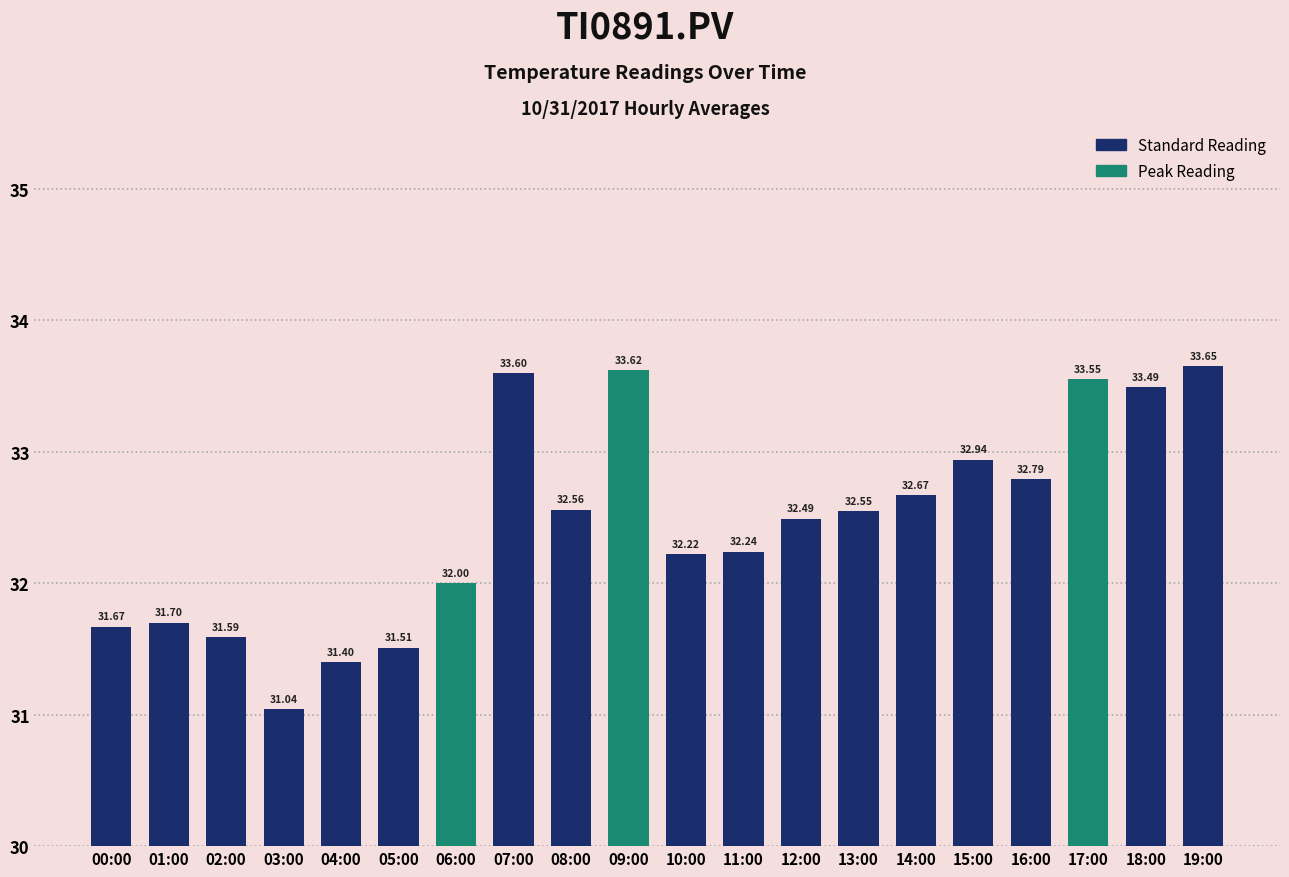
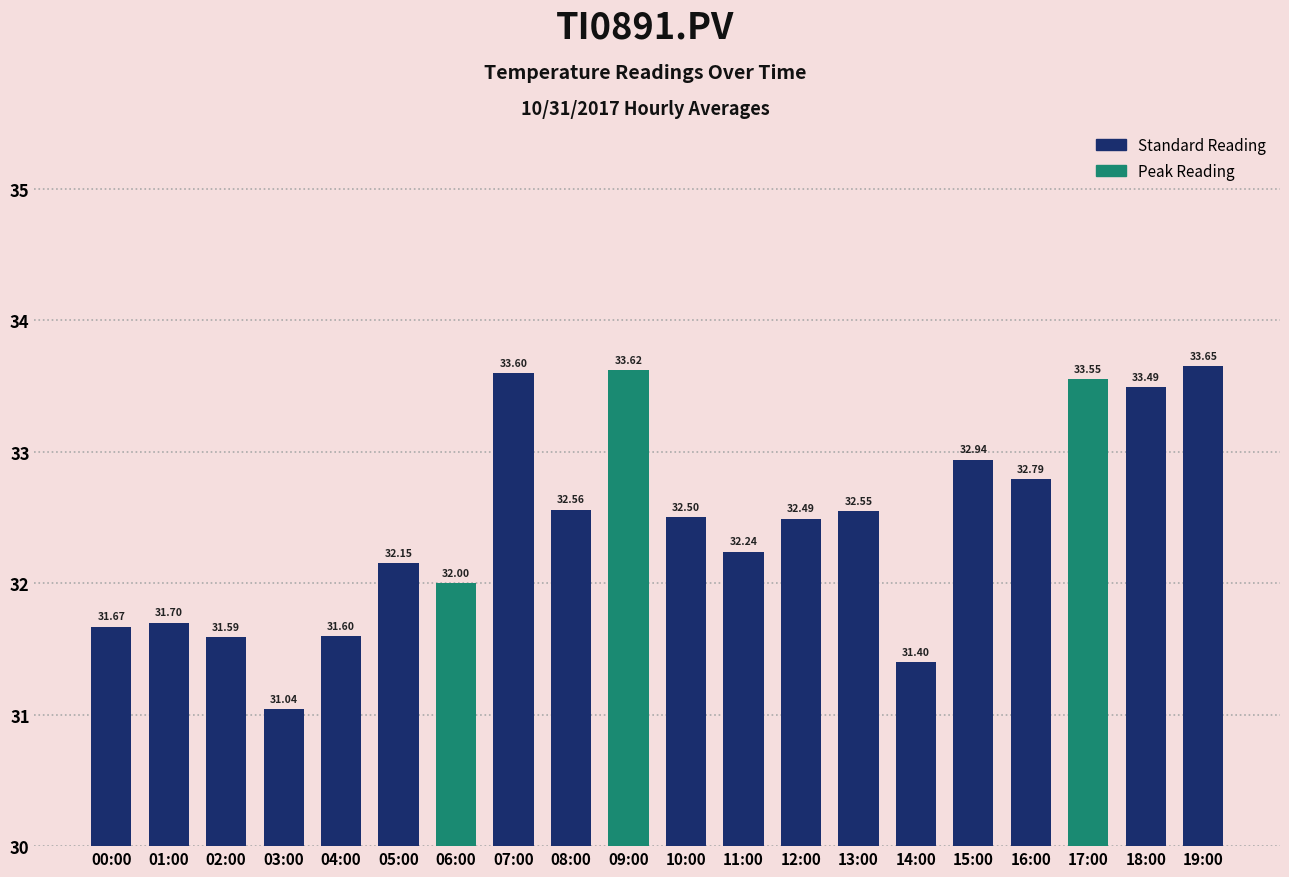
  {
    "00:00": 31.67,
    "01:00": 31.70,
    "02:00": 31.59,
    "03:00": 31.04,
-   "04:00": 31.40,
-   "05:00": 31.51,
+   "04:00": 31.60,
+   "05:00": 32.15,
    "06:00": 32.00,
    "07:00": 33.60,
    "08:00": 32.56,
    "09:00": 33.62,
-   "10:00": 32.22,
+   "10:00": 32.50,
    "11:00": 32.24,
    "12:00": 32.49,
    "13:00": 32.55,
-   "14:00": 32.67,
+   "14:00": 31.40,
    "15:00": 32.94,
    "16:00": 32.79,
    "17:00": 33.55,
    "18:00": 33.49,
    "19:00": 33.65
  }
